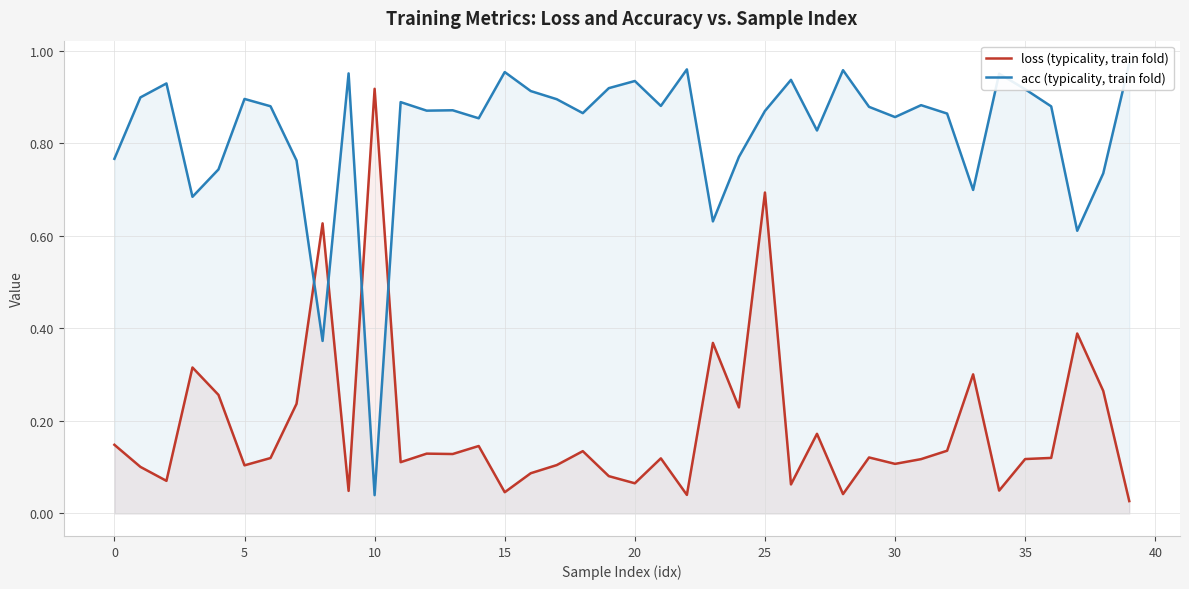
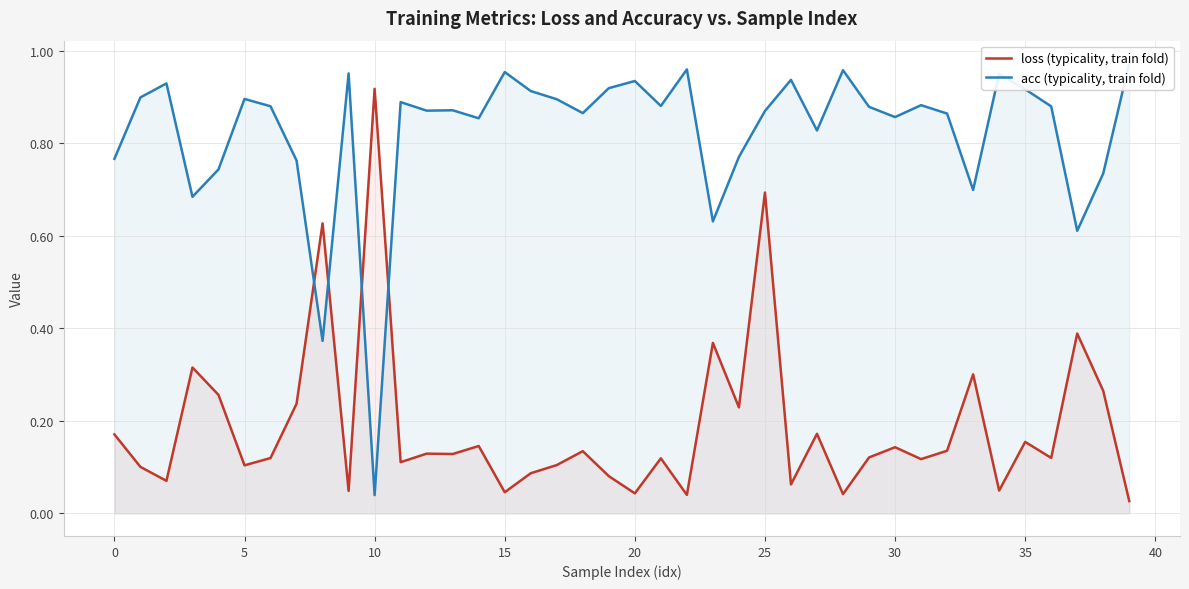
  {
    "loss (typicality, train fold)": {
-     "0": 0.15,
+     "0": 0.17,
      "5": 0.10,
      "10": 0.92,
      "15": 0.05,
-     "20": 0.07,
+     "20": 0.04,
      "25": 0.69,
-     "30": 0.11,
-     "35": 0.12
+     "30": 0.14,
+     "35": 0.15
    },
    "acc (typicality, train fold)": {
      "0": 0.77,
      "5": 0.90,
      "10": 0.04,
      "15": 0.95,
      "20": 0.93,
      "25": 0.87,
      "30": 0.86
    }
  }
